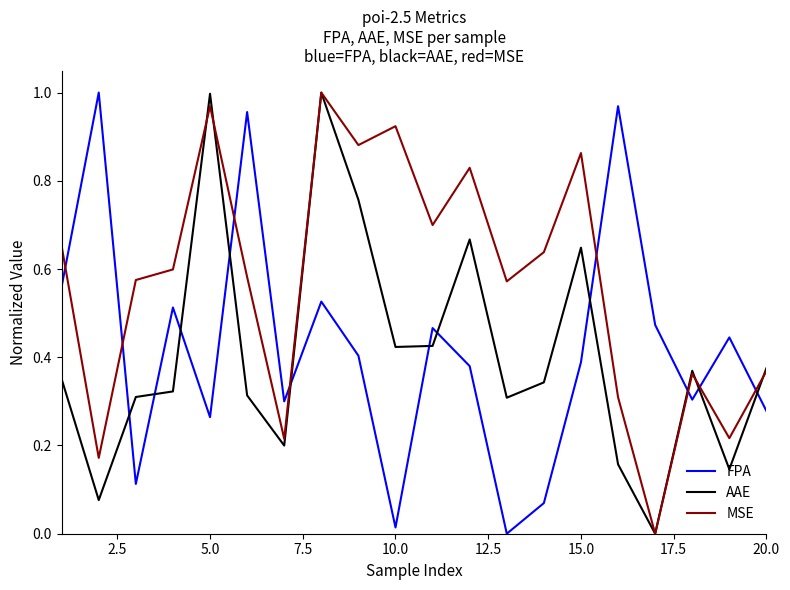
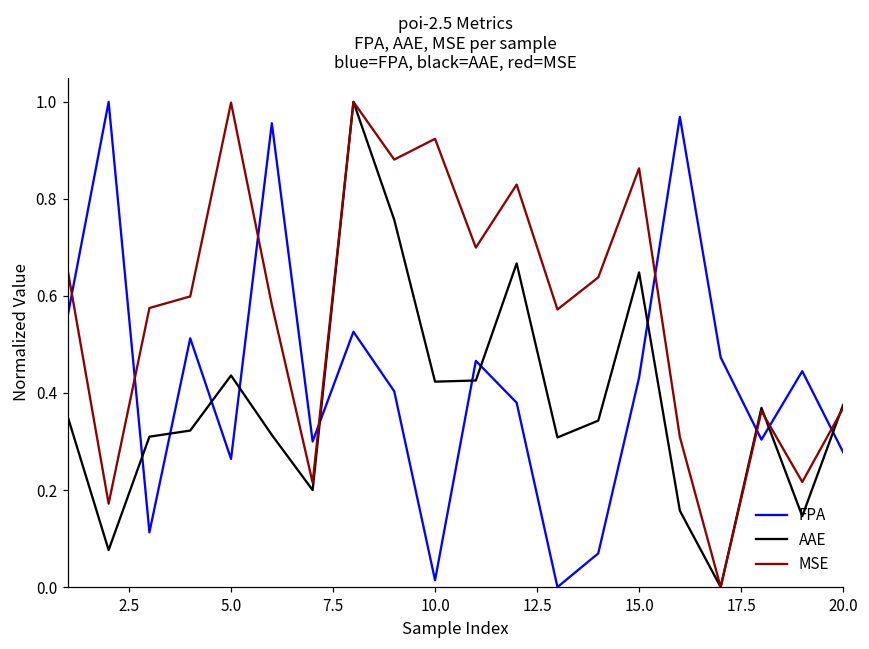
  {
    "FPA": {
      "5.0": 0.26,
      "10.0": 0.01,
-     "15.0": 0.39,
+     "15.0": 0.43,
      "20.0": 0.28
    },
    "AAE": {
-     "5.0": 1.00,
+     "5.0": 0.44,
      "10.0": 0.42,
      "15.0": 0.65,
      "20.0": 0.38
    },
    "MSE": {
-     "5.0": 0.97,
+     "5.0": 1.00,
      "10.0": 0.92,
      "15.0": 0.86,
      "20.0": 0.37
    }
  }
